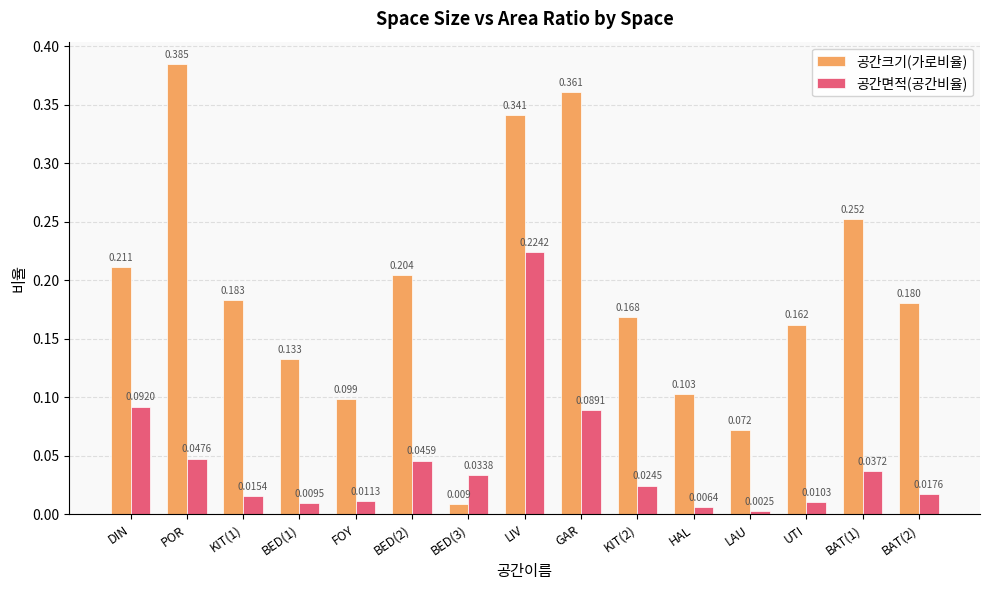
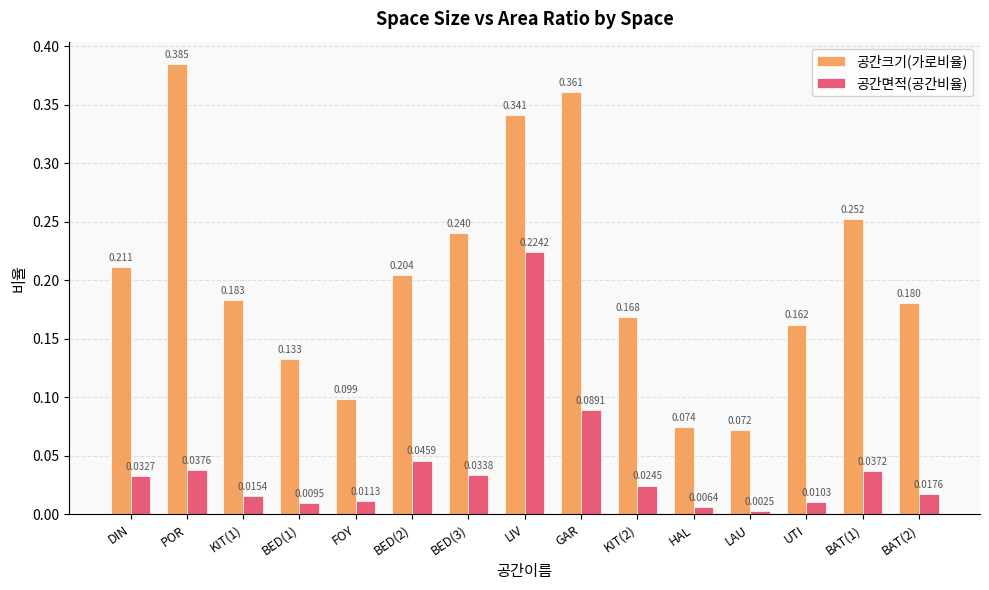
  {
    "공간크기(가로비율)": {
      "DIN": 0.211,
      "POR": 0.385,
      "KIT(1)": 0.183,
      "BED(1)": 0.133,
      "FOY": 0.099,
      "BED(2)": 0.204,
-     "BED(3)": 0.009,
+     "BED(3)": 0.240,
      "LIV": 0.341,
      "GAR": 0.361,
      "KIT(2)": 0.168,
-     "HAL": 0.103,
+     "HAL": 0.074,
      "LAU": 0.072,
      "UTI": 0.162,
      "BAT(1)": 0.252,
      "BAT(2)": 0.180
    },
    "공간면적(공간비율)": {
-     "DIN": 0.0920,
-     "POR": 0.0476,
+     "DIN": 0.0327,
+     "POR": 0.0376,
      "KIT(1)": 0.0154,
      "BED(1)": 0.0095,
      "FOY": 0.0113,
      "BED(2)": 0.0459,
      "BED(3)": 0.0338,
      "LIV": 0.2242,
      "GAR": 0.0891,
      "KIT(2)": 0.0245,
      "HAL": 0.0064,
      "LAU": 0.0025,
      "UTI": 0.0103,
      "BAT(1)": 0.0372,
      "BAT(2)": 0.0176
    }
  }
